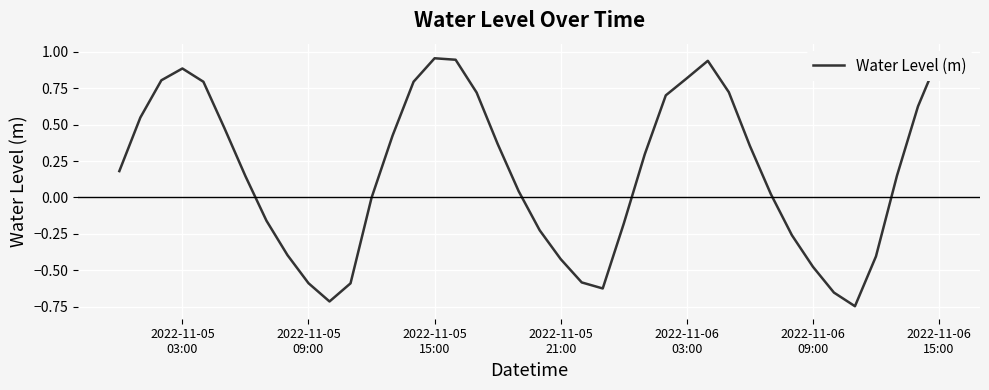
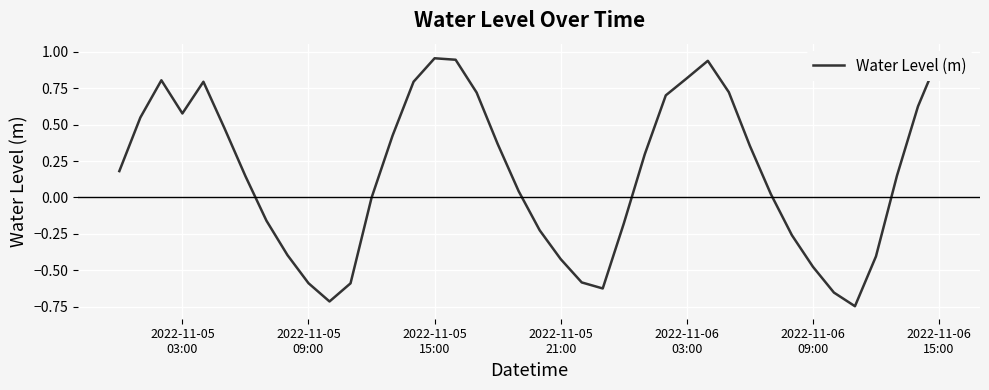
  {
-   "2022-11-05 03:00": 0.88,
+   "2022-11-05 03:00": 0.58,
    "2022-11-05 09:00": -0.59,
    "2022-11-05 15:00": 0.96,
    "2022-11-05 21:00": -0.42,
    "2022-11-06 03:00": 0.82,
    "2022-11-06 09:00": -0.47
  }
